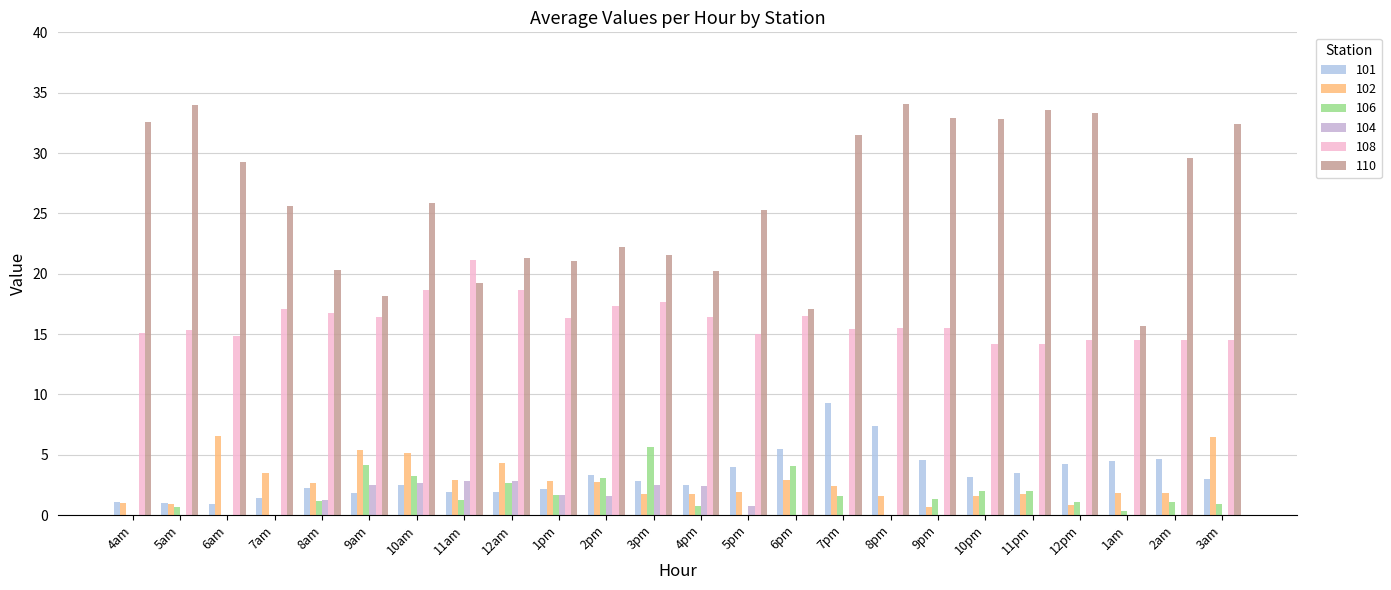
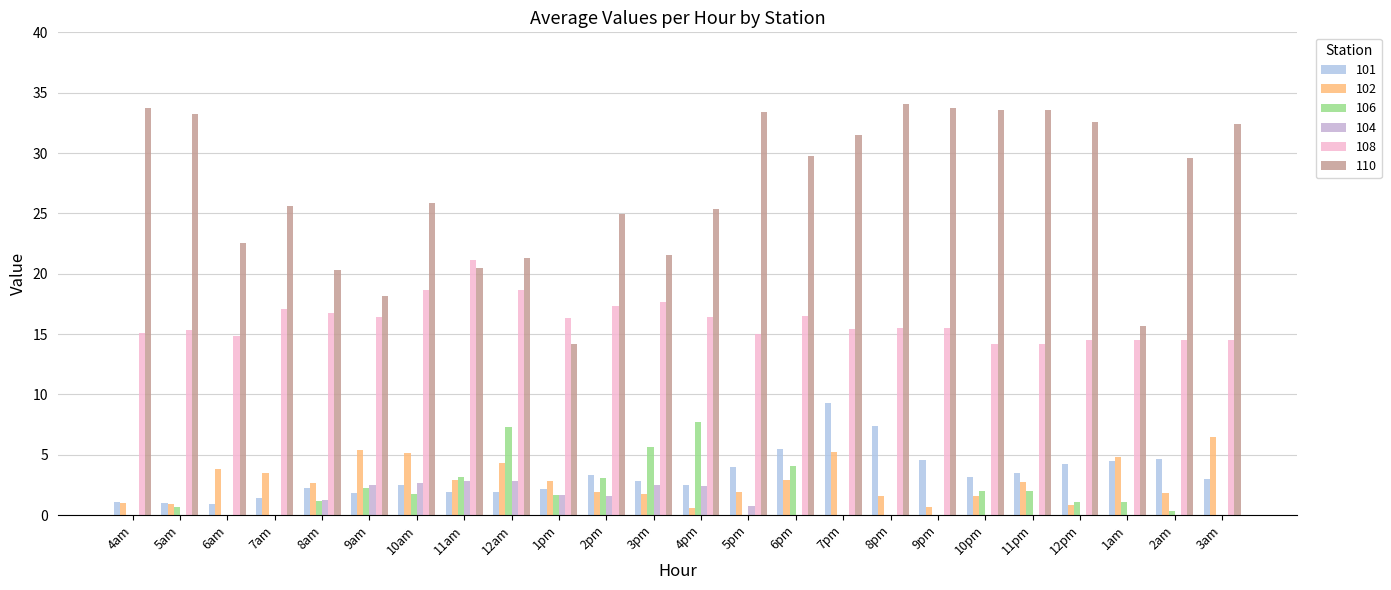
  {
    "102": {
      "4am": 1.0,
      "5am": 0.9,
-     "6am": 6.6,
+     "6am": 3.8,
      "7am": 3.5,
      "8am": 2.6,
      "9am": 5.4,
      "10am": 5.1,
      "11am": 2.9,
      "12am": 4.3,
      "1pm": 2.8,
-     "2pm": 2.7,
+     "2pm": 1.9,
      "3pm": 1.8,
-     "4pm": 1.7,
+     "4pm": 0.6,
      "5pm": 1.9,
      "6pm": 2.9,
-     "7pm": 2.4,
+     "7pm": 5.2,
      "8pm": 1.6,
      "9pm": 0.7,
      "10pm": 1.6,
-     "11pm": 1.7,
+     "11pm": 2.7,
      "12pm": 0.9,
-     "1am": 1.8,
+     "1am": 4.8,
      "2am": 1.8,
      "3am": 6.4
    },
    "106": {
      "4am": 0.0,
      "5am": 0.7,
      "6am": 0.0,
      "7am": 0.0,
      "8am": 1.1,
-     "9am": 4.2,
-     "10am": 3.2,
-     "11am": 1.2,
-     "12am": 2.6,
+     "9am": 2.2,
+     "10am": 1.7,
+     "11am": 3.2,
+     "12am": 7.3,
      "1pm": 1.7,
      "2pm": 3.1,
      "3pm": 5.6,
-     "4pm": 0.8,
+     "4pm": 7.7,
      "5pm": 0.0,
      "6pm": 4.1,
-     "7pm": 1.6,
+     "7pm": 0.0,
      "8pm": 0.0,
-     "9pm": 1.3,
+     "9pm": 0.0,
      "10pm": 2.0,
      "11pm": 2.0,
      "12pm": 1.1,
-     "1am": 0.4,
-     "2am": 1.0,
-     "3am": 0.9
+     "1am": 1.1,
+     "2am": 0.4,
+     "3am": 0.0
    },
    "110": {
-     "4am": 32.6,
-     "5am": 34.0,
-     "6am": 29.2,
+     "4am": 33.7,
+     "5am": 33.2,
+     "6am": 22.6,
      "7am": 25.6,
      "8am": 20.3,
      "9am": 18.1,
      "10am": 25.8,
-     "11am": 19.2,
+     "11am": 20.5,
      "12am": 21.3,
-     "1pm": 21.0,
-     "2pm": 22.2,
+     "1pm": 14.1,
+     "2pm": 24.9,
      "3pm": 21.6,
-     "4pm": 20.2,
-     "5pm": 25.3,
-     "6pm": 17.1,
+     "4pm": 25.3,
+     "5pm": 33.4,
+     "6pm": 29.7,
      "7pm": 31.5,
      "8pm": 34.1,
-     "9pm": 32.9,
-     "10pm": 32.8,
+     "9pm": 33.7,
+     "10pm": 33.6,
      "11pm": 33.6,
-     "12pm": 33.3,
+     "12pm": 32.6,
      "1am": 15.7,
      "2am": 29.6,
      "3am": 32.4
    }
  }
